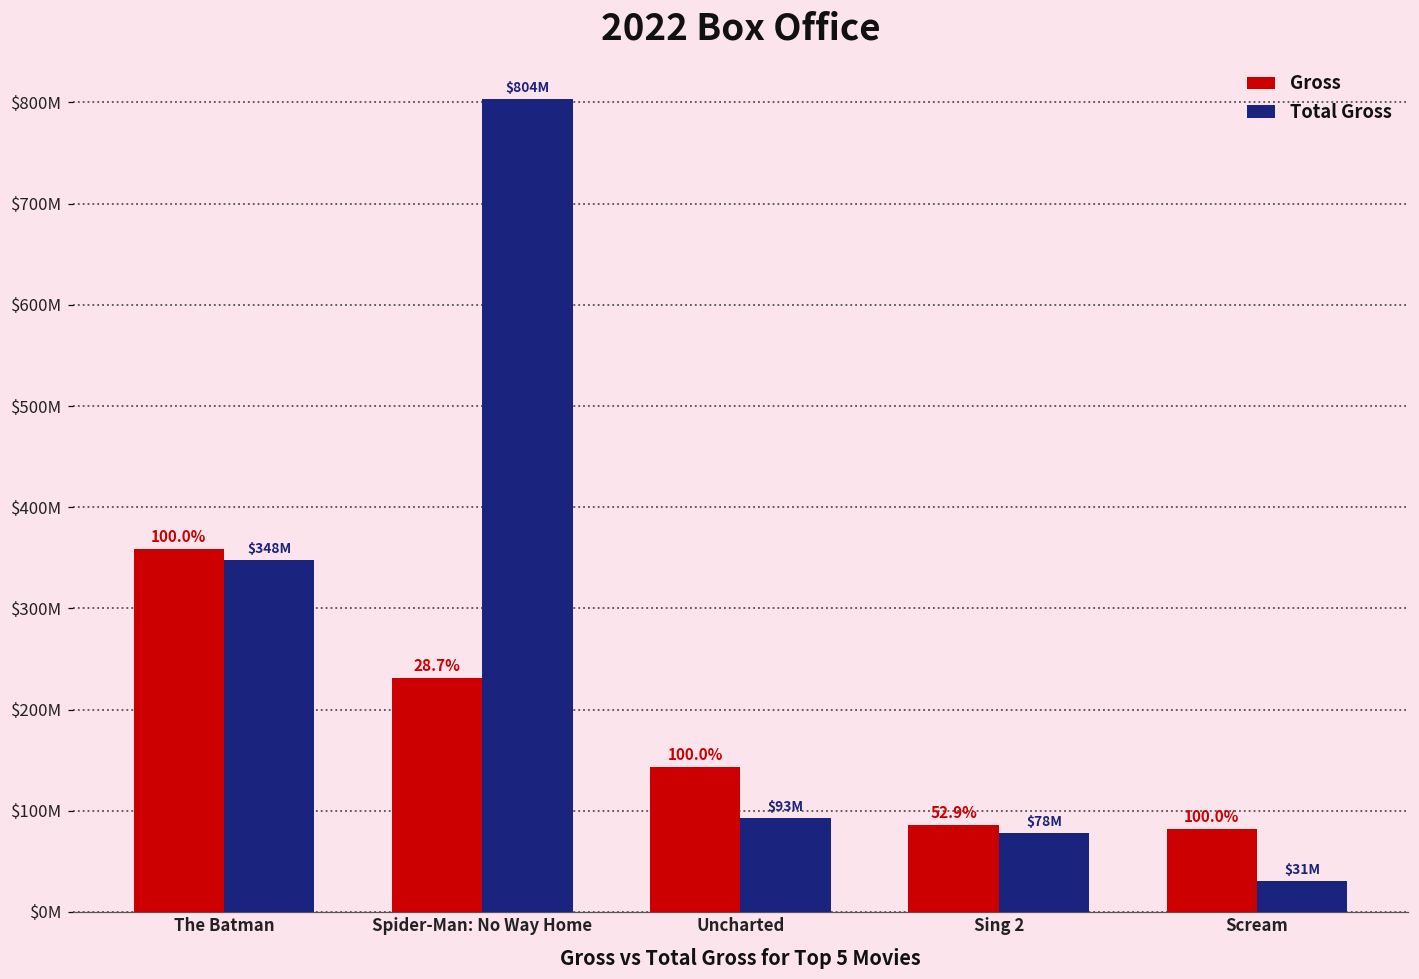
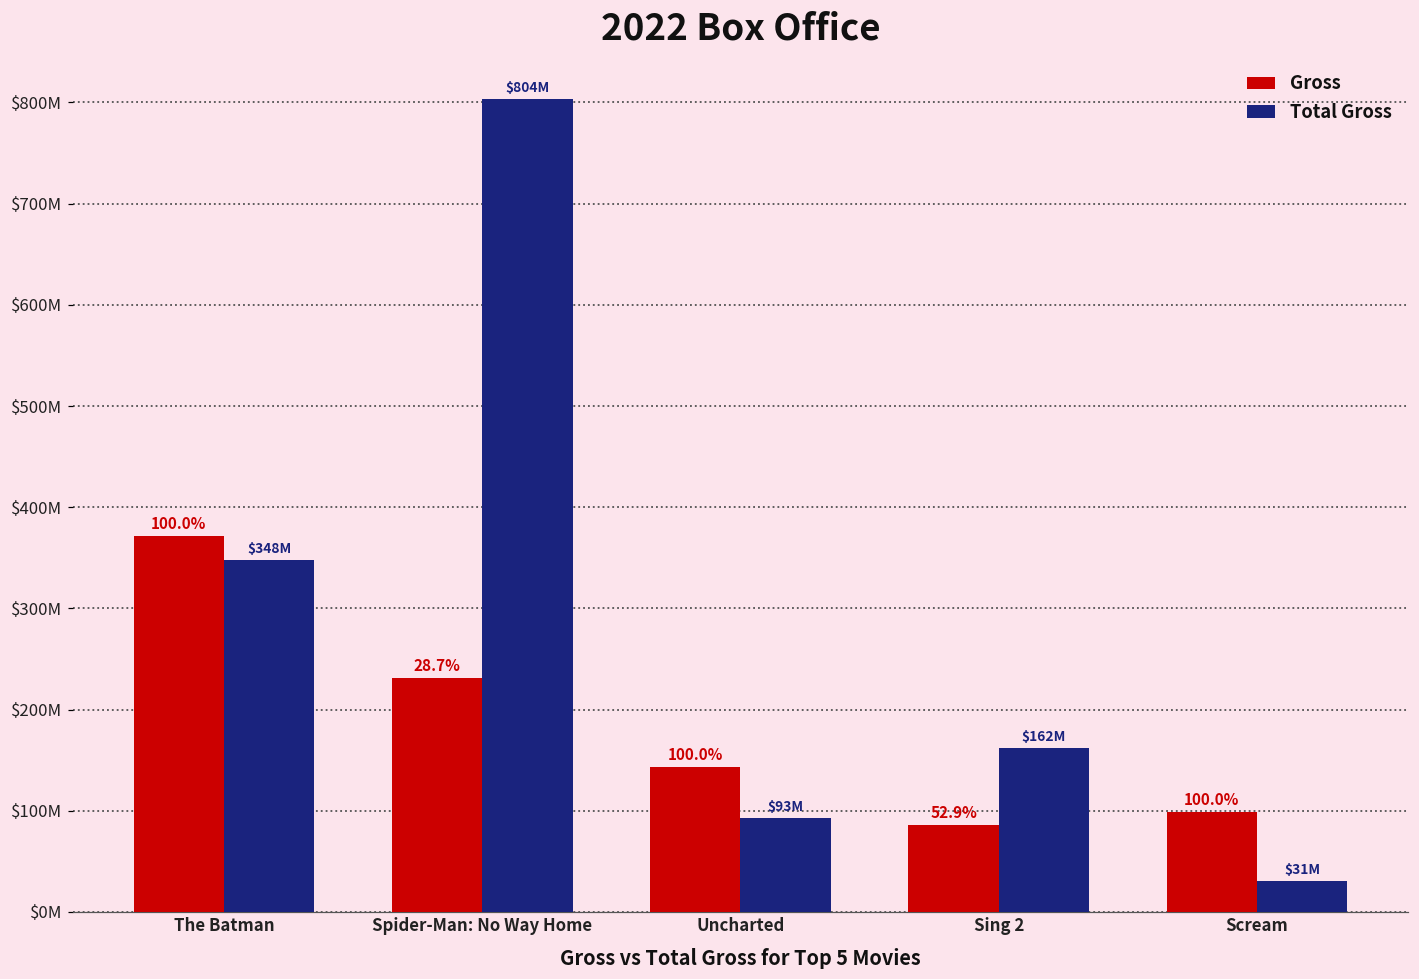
  {
    "Gross": {
-     "The Batman": "$360000000",
-     "Scream": "$80000000"
+     "The Batman": "$370000000",
+     "Scream": "$100000000"
    },
    "Total Gross": {
      "The Batman": "$348M",
      "Spider-Man: No Way Home": "$804M",
      "Uncharted": "$93M",
-     "Sing 2": "$78M",
+     "Sing 2": "$162M",
      "Scream": "$31M"
    }
  }
